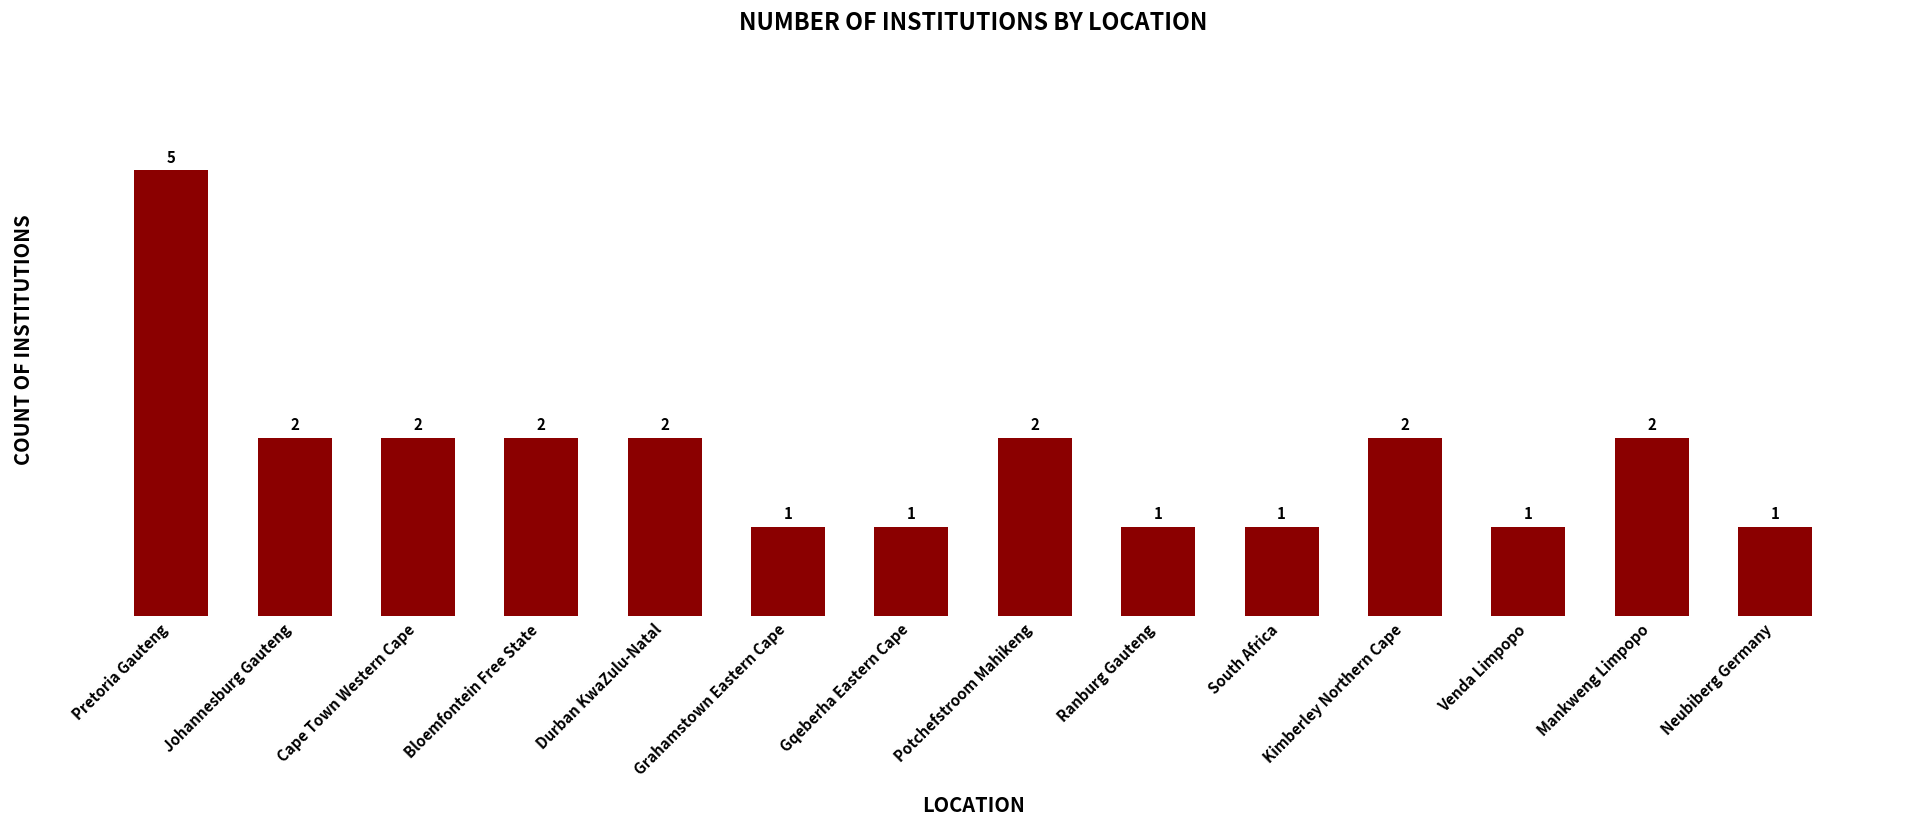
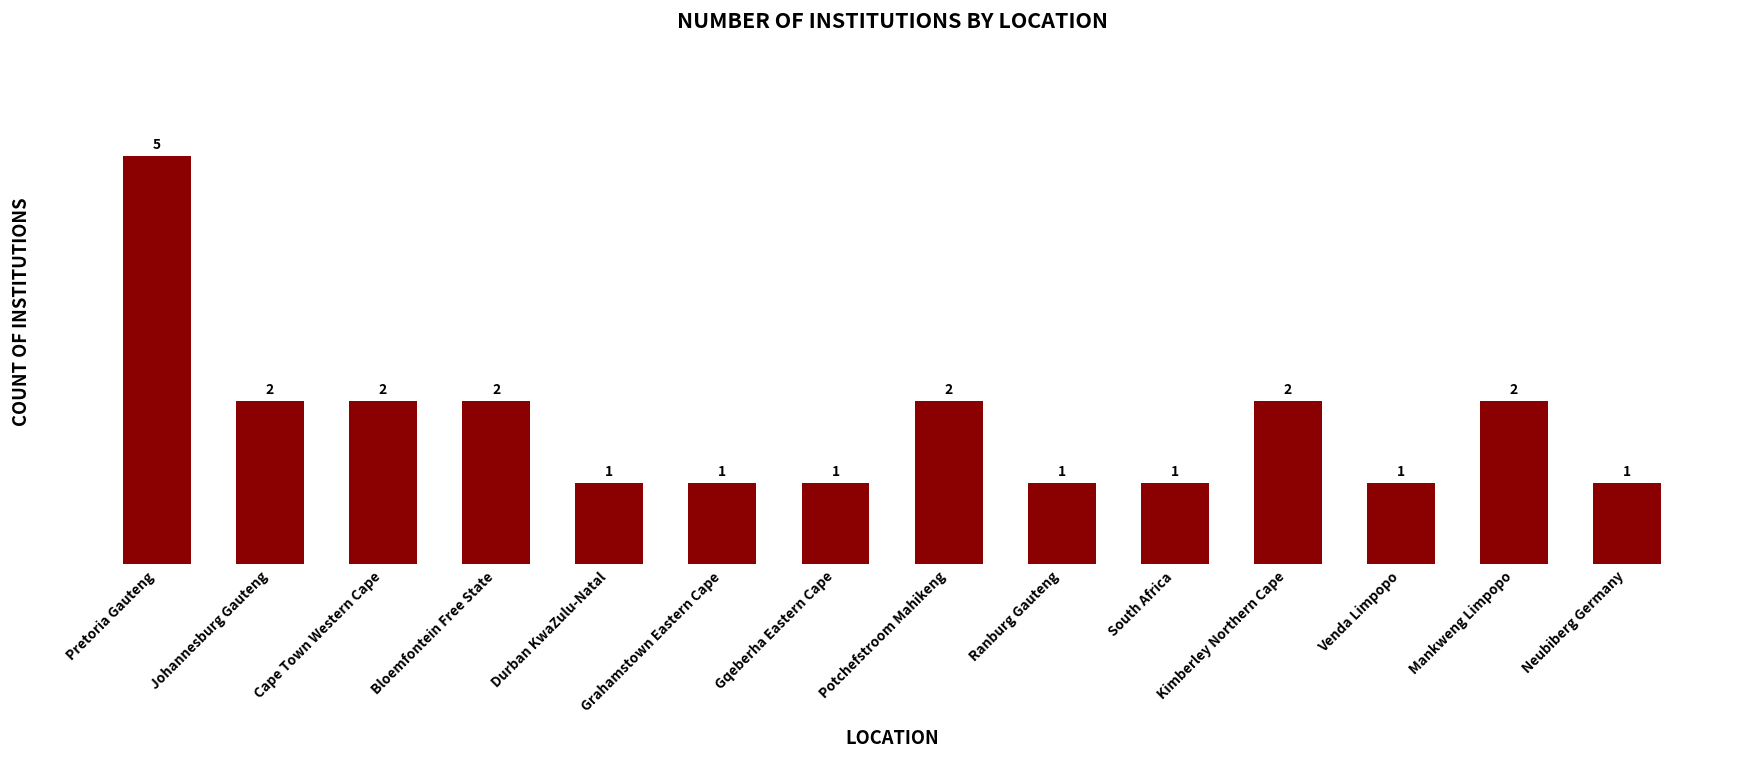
  {
    "Pretoria Gauteng": 5,
    "Johannesburg Gauteng": 2,
    "Cape Town Western Cape": 2,
    "Bloemfontein Free State": 2,
-   "Durban KwaZulu-Natal": 2,
+   "Durban KwaZulu-Natal": 1,
    "Grahamstown Eastern Cape": 1,
    "Gqeberha Eastern Cape": 1,
    "Potchefstroom Mahikeng": 2,
    "Ranburg Gauteng": 1,
    "South Africa": 1,
    "Kimberley Northern Cape": 2,
    "Venda Limpopo": 1,
    "Mankweng Limpopo": 2,
    "Neubiberg Germany": 1
  }
